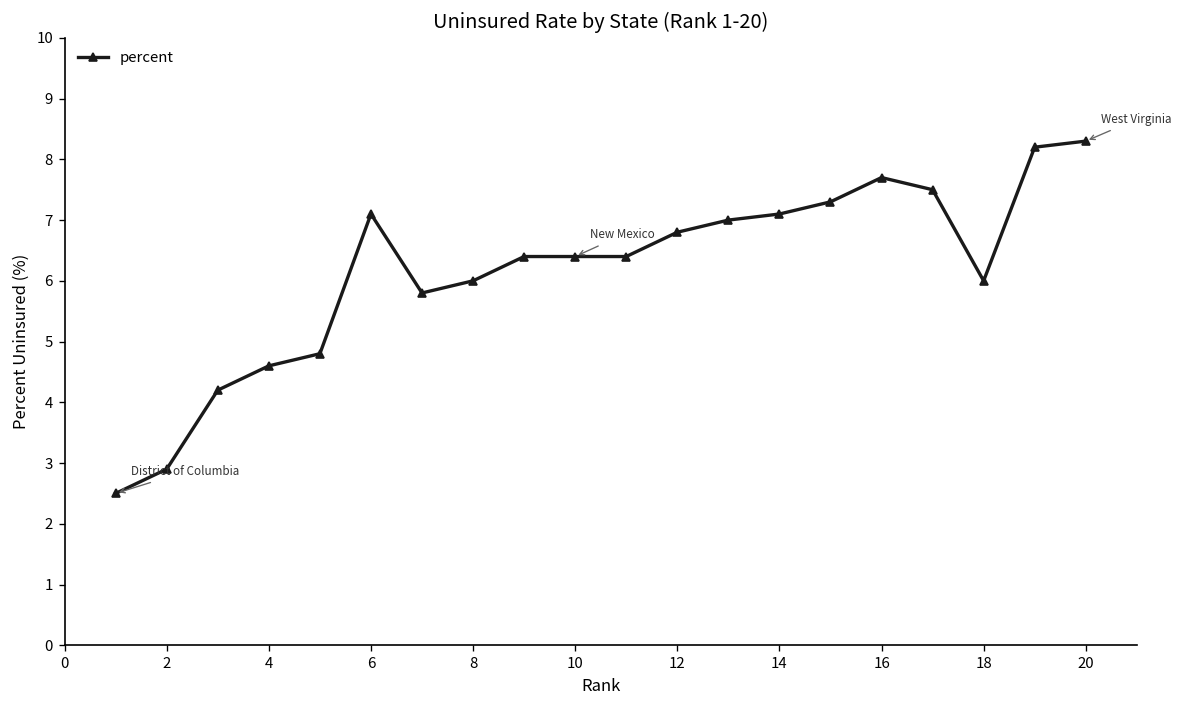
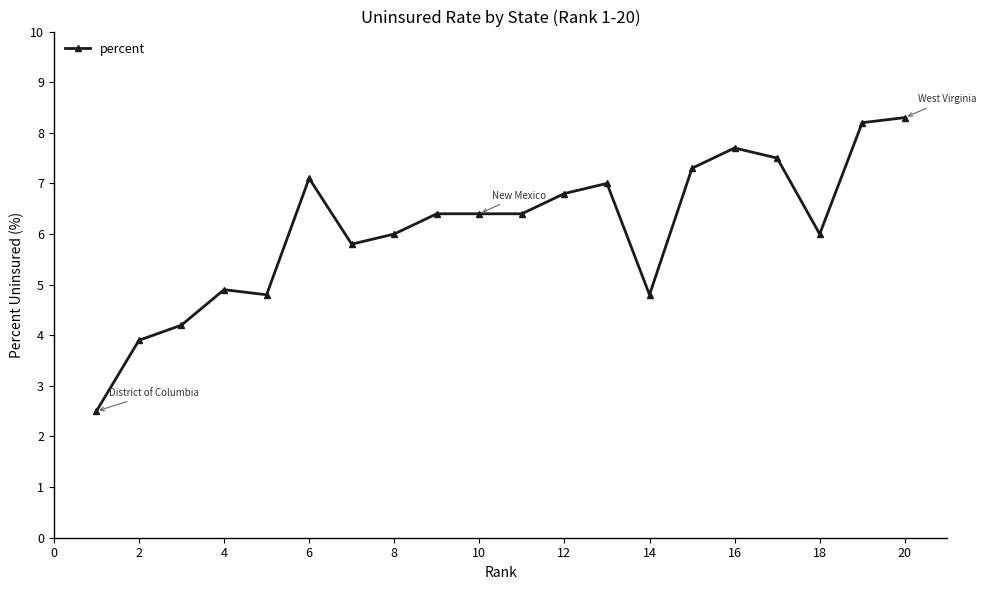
  {
-   "2": 2.9,
-   "4": 4.6,
+   "2": 3.9,
+   "4": 4.9,
    "6": 7.1,
    "8": 6.0,
    "10": 6.4,
    "12": 6.8,
-   "14": 7.1,
+   "14": 4.8,
    "16": 7.7,
    "18": 6.0,
    "20": 8.3
  }
